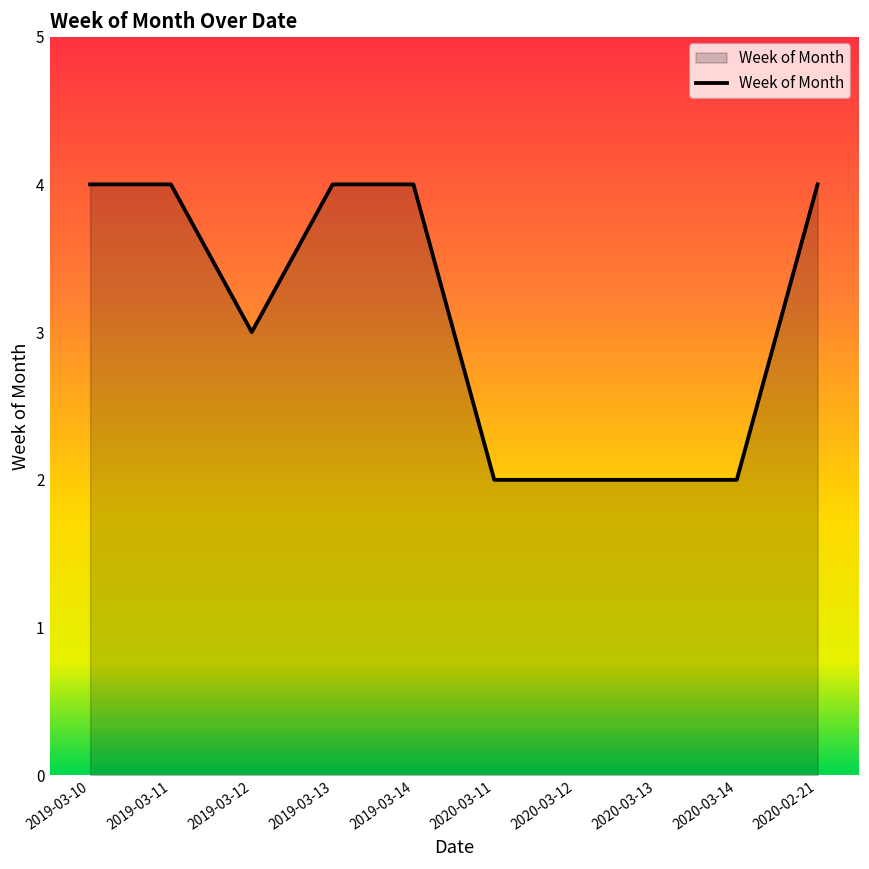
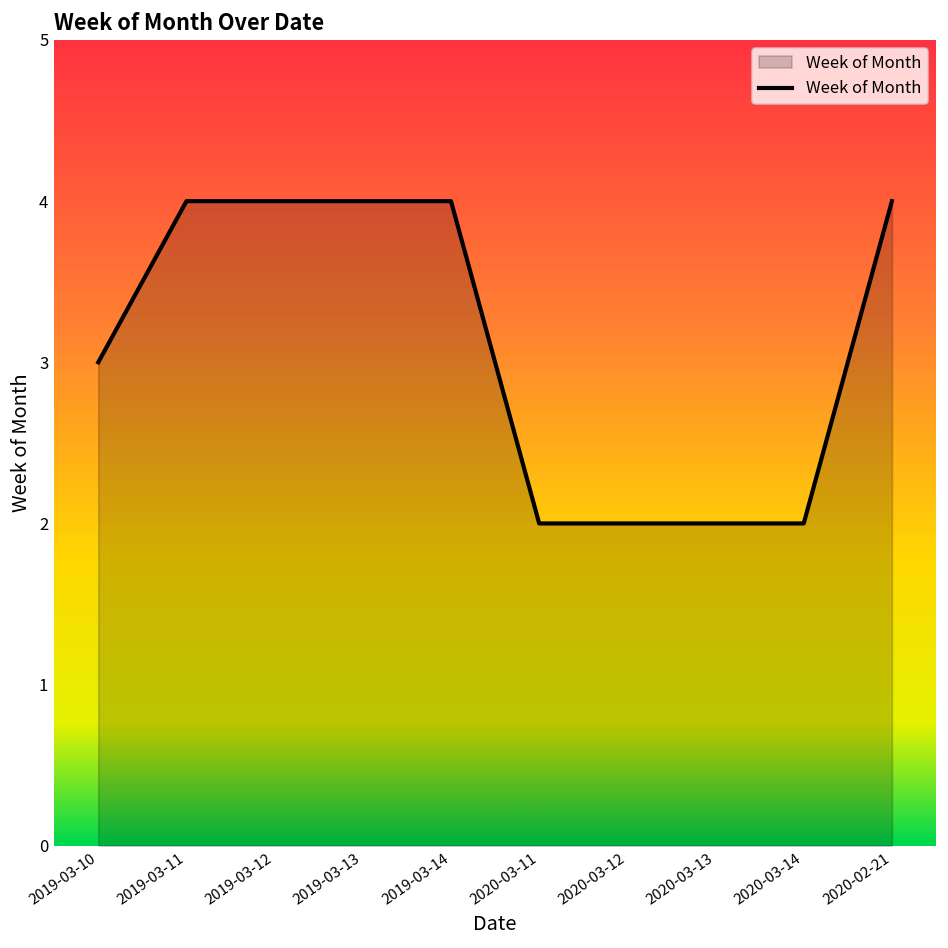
  {
-   "2019-03-10": 4,
+   "2019-03-10": 3,
    "2019-03-11": 4,
-   "2019-03-12": 3,
+   "2019-03-12": 4,
    "2019-03-13": 4,
    "2019-03-14": 4,
    "2020-03-11": 2,
    "2020-03-12": 2,
    "2020-03-13": 2,
    "2020-03-14": 2,
    "2020-02-21": 4
  }
